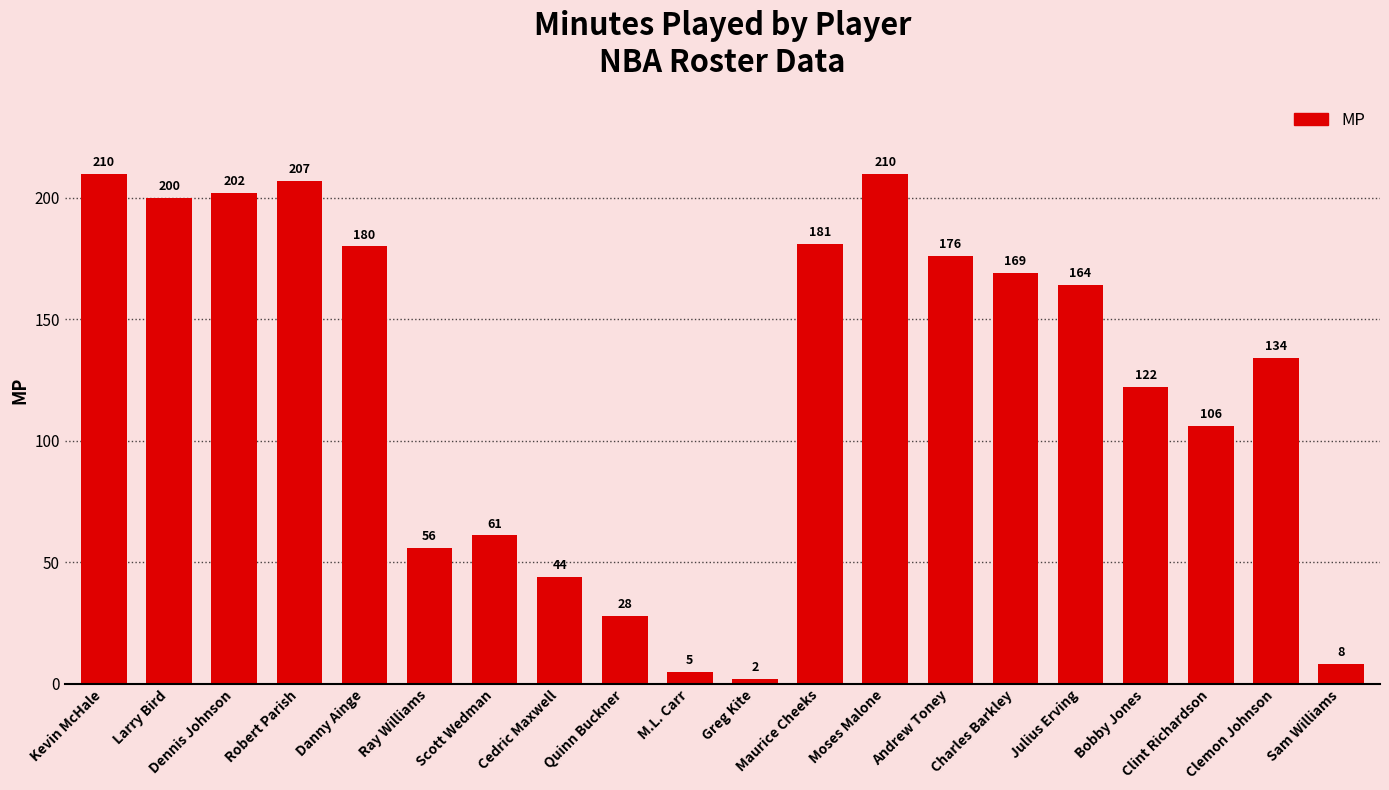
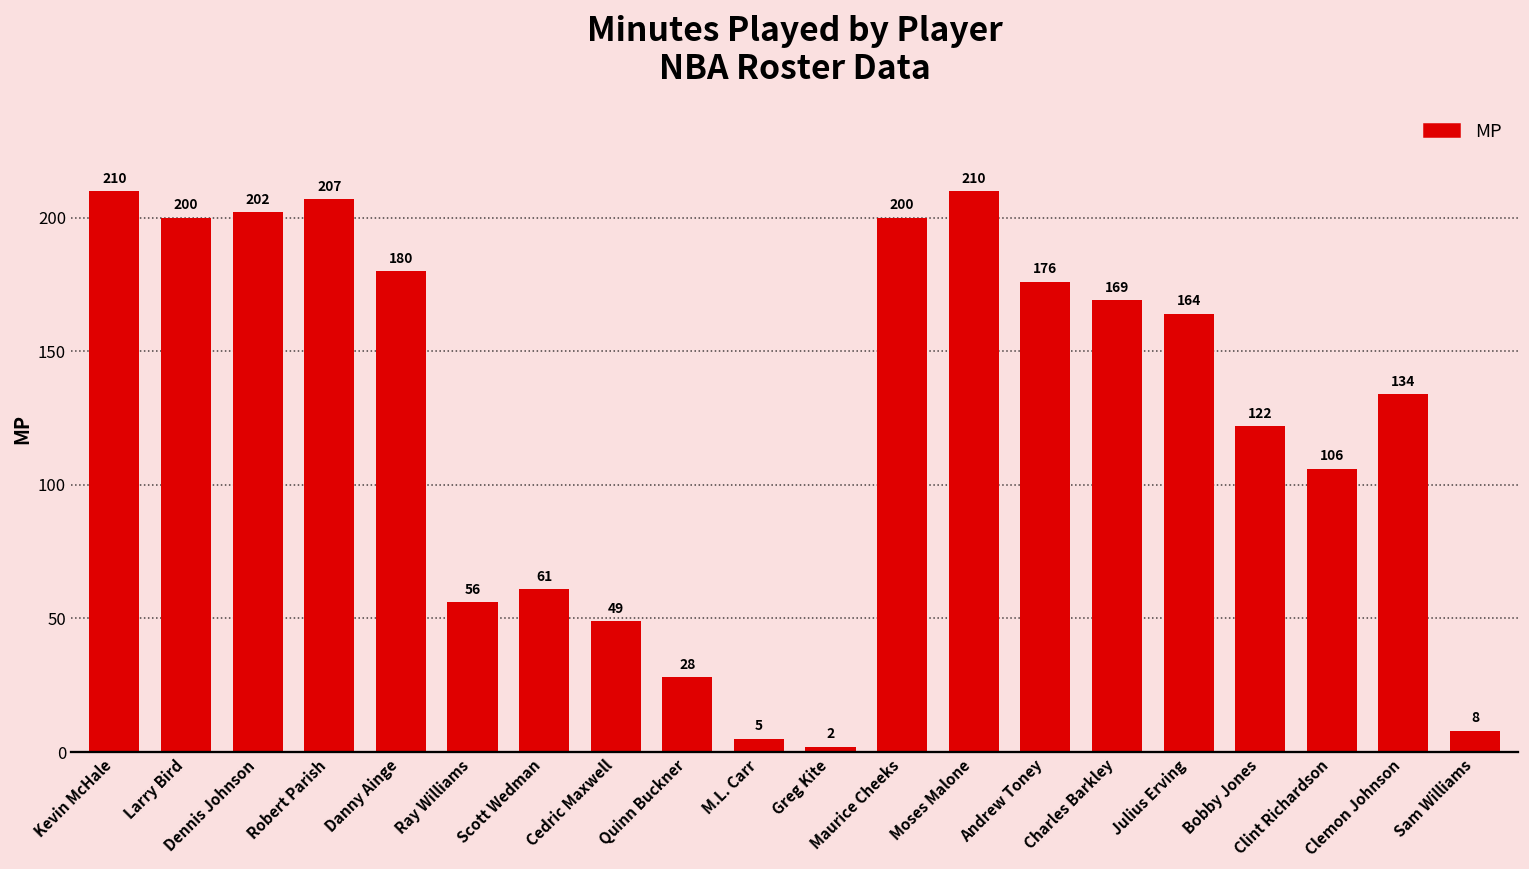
  {
    "Kevin McHale": 210,
    "Larry Bird": 200,
    "Dennis Johnson": 202,
    "Robert Parish": 207,
    "Danny Ainge": 180,
    "Ray Williams": 56,
    "Scott Wedman": 61,
-   "Cedric Maxwell": 44,
+   "Cedric Maxwell": 49,
    "Quinn Buckner": 28,
    "M.L. Carr": 5,
    "Greg Kite": 2,
-   "Maurice Cheeks": 181,
+   "Maurice Cheeks": 200,
    "Moses Malone": 210,
    "Andrew Toney": 176,
    "Charles Barkley": 169,
    "Julius Erving": 164,
    "Bobby Jones": 122,
    "Clint Richardson": 106,
    "Clemon Johnson": 134,
    "Sam Williams": 8
  }
